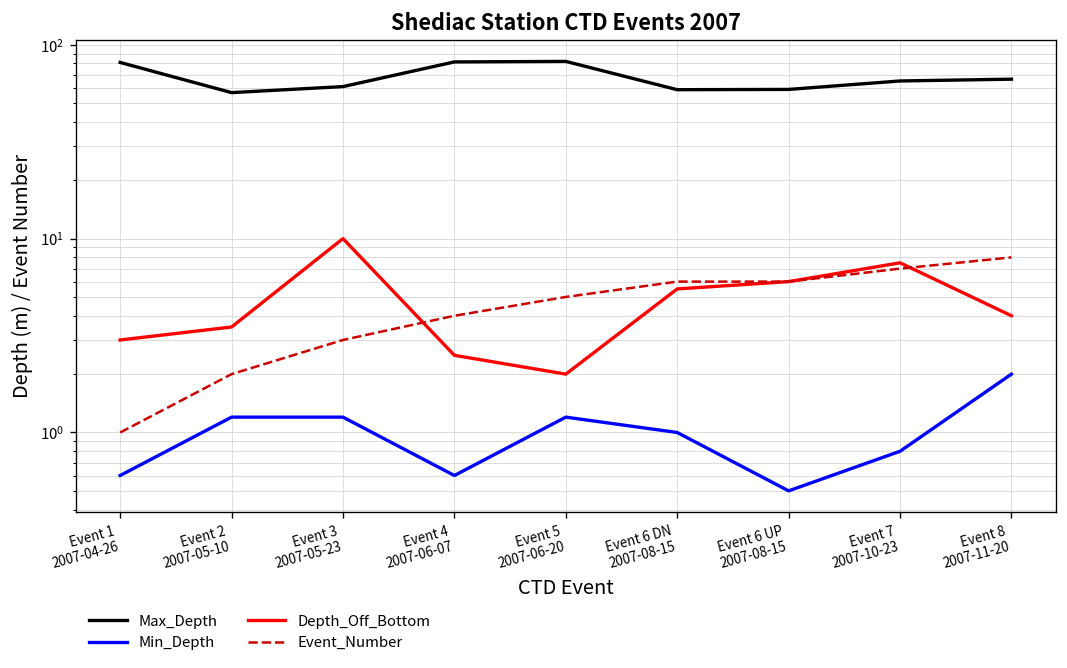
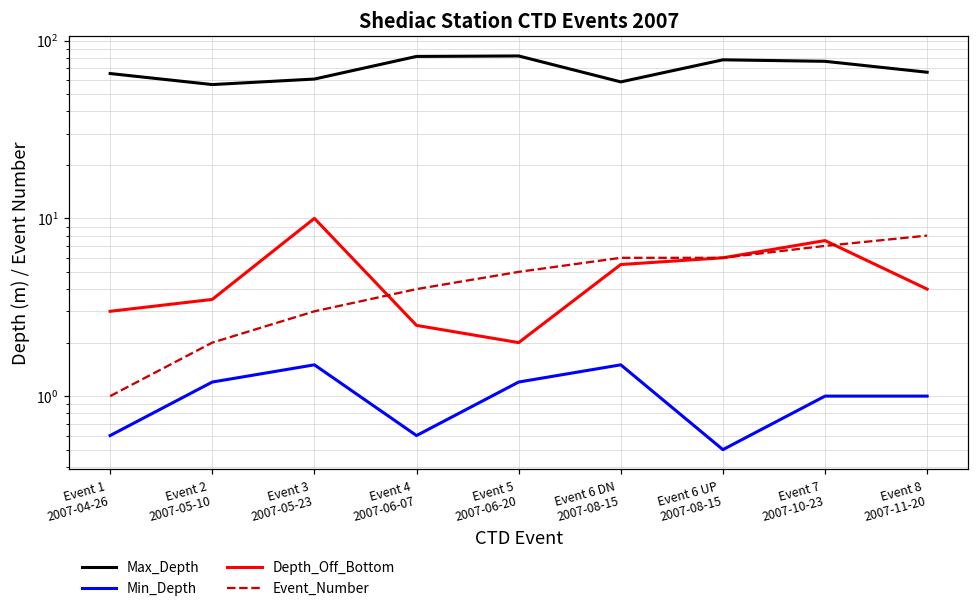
  {
    "Max_Depth": {
-     "Event 1 2007-04-26": 80,
+     "Event 1 2007-04-26": 65,
      "Event 2 2007-05-10": 57,
      "Event 3 2007-05-23": 61,
      "Event 4 2007-06-07": 80,
      "Event 5 2007-06-20": 80,
      "Event 6 DN 2007-08-15": 59,
-     "Event 6 UP 2007-08-15": 59,
-     "Event 7 2007-10-23": 65,
+     "Event 6 UP 2007-08-15": 80,
+     "Event 7 2007-10-23": 80,
      "Event 8 2007-11-20": 66
    },
    "Min_Depth": {
      "Event 1 2007-04-26": 0.6,
      "Event 2 2007-05-10": 1.2,
-     "Event 3 2007-05-23": 1.2,
+     "Event 3 2007-05-23": 1.5,
      "Event 4 2007-06-07": 0.6,
      "Event 5 2007-06-20": 1.2,
-     "Event 6 DN 2007-08-15": 1.0,
+     "Event 6 DN 2007-08-15": 1.5,
      "Event 6 UP 2007-08-15": 0.5,
-     "Event 7 2007-10-23": 0.8,
-     "Event 8 2007-11-20": 2
+     "Event 7 2007-10-23": 1.0,
+     "Event 8 2007-11-20": 1
    }
  }
